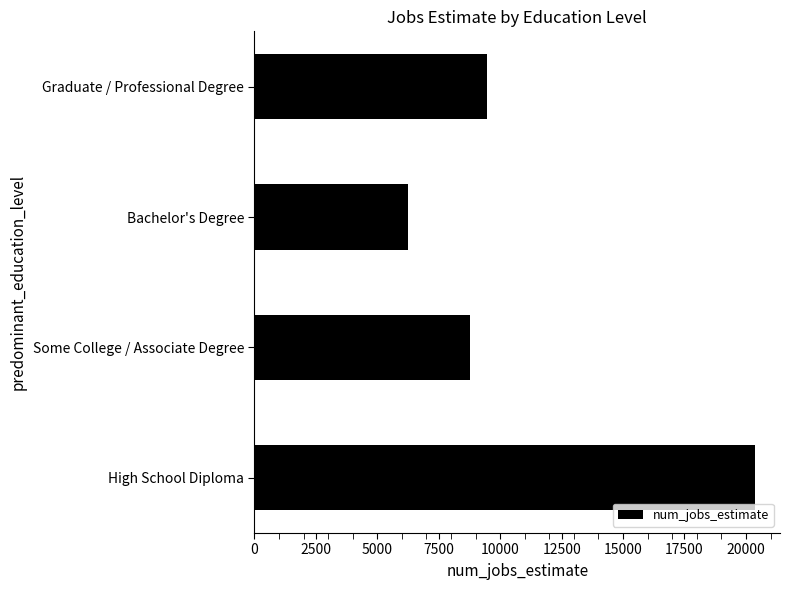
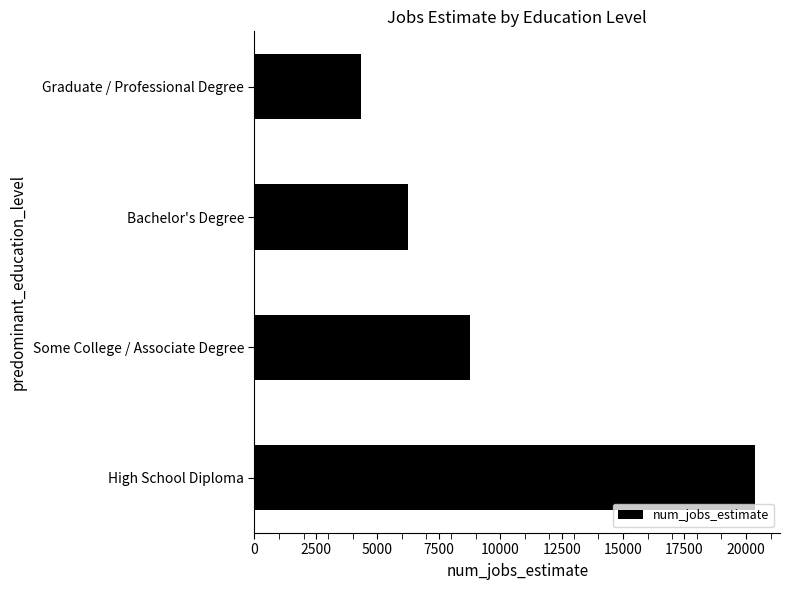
  {
-   "Graduate / Professional Degree": 9500,
+   "Graduate / Professional Degree": 4300,
    "Bachelor's Degree": 6300,
    "Some College / Associate Degree": 8800,
    "High School Diploma": 20400
  }
